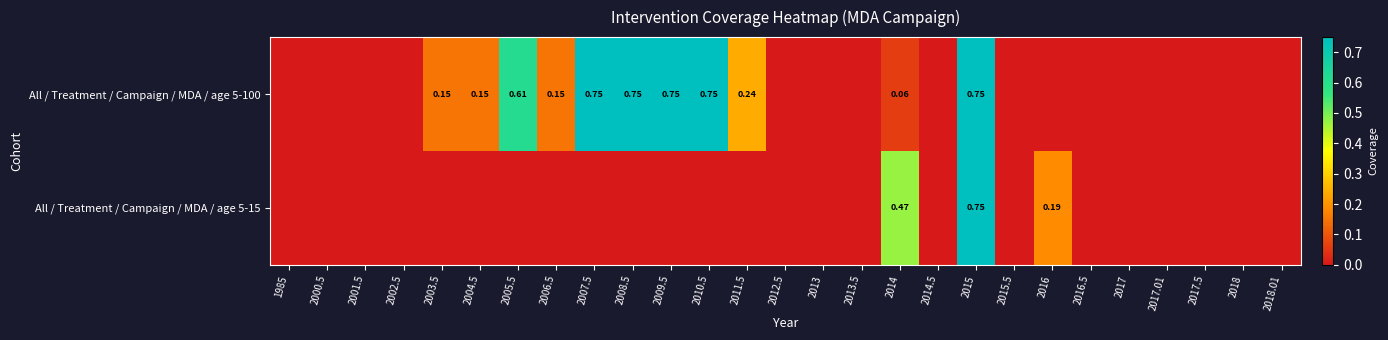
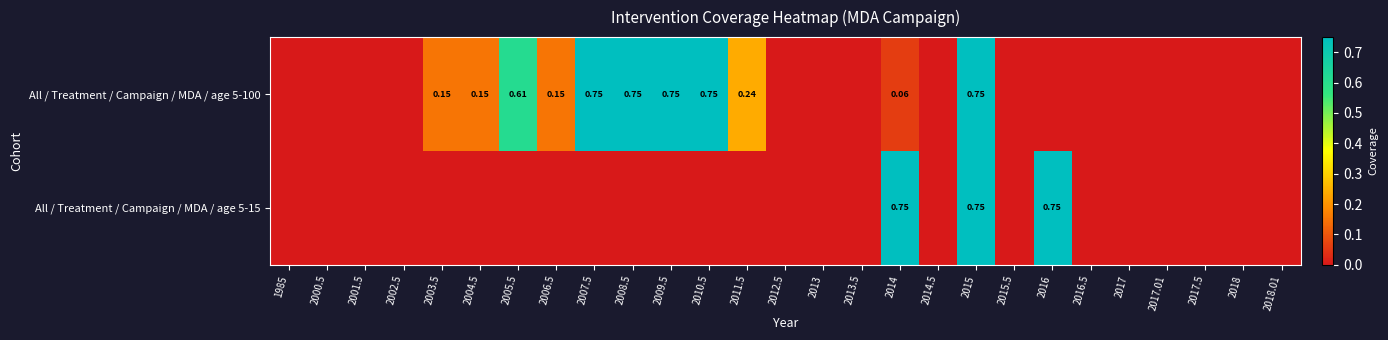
  {
    "All / Treatment / Campaign / MDA / age 5-100": {
      "2003.5": 0.15,
      "2004.5": 0.15,
      "2005.5": 0.61,
      "2006.5": 0.15,
      "2007.5": 0.75,
      "2008.5": 0.75,
      "2009.5": 0.75,
      "2010.5": 0.75,
      "2011.5": 0.24,
      "2014": 0.06,
      "2015": 0.75
    },
    "All / Treatment / Campaign / MDA / age 5-15": {
-     "2014": 0.47,
+     "2014": 0.75,
      "2015": 0.75,
-     "2016": 0.19
+     "2016": 0.75
    }
  }
